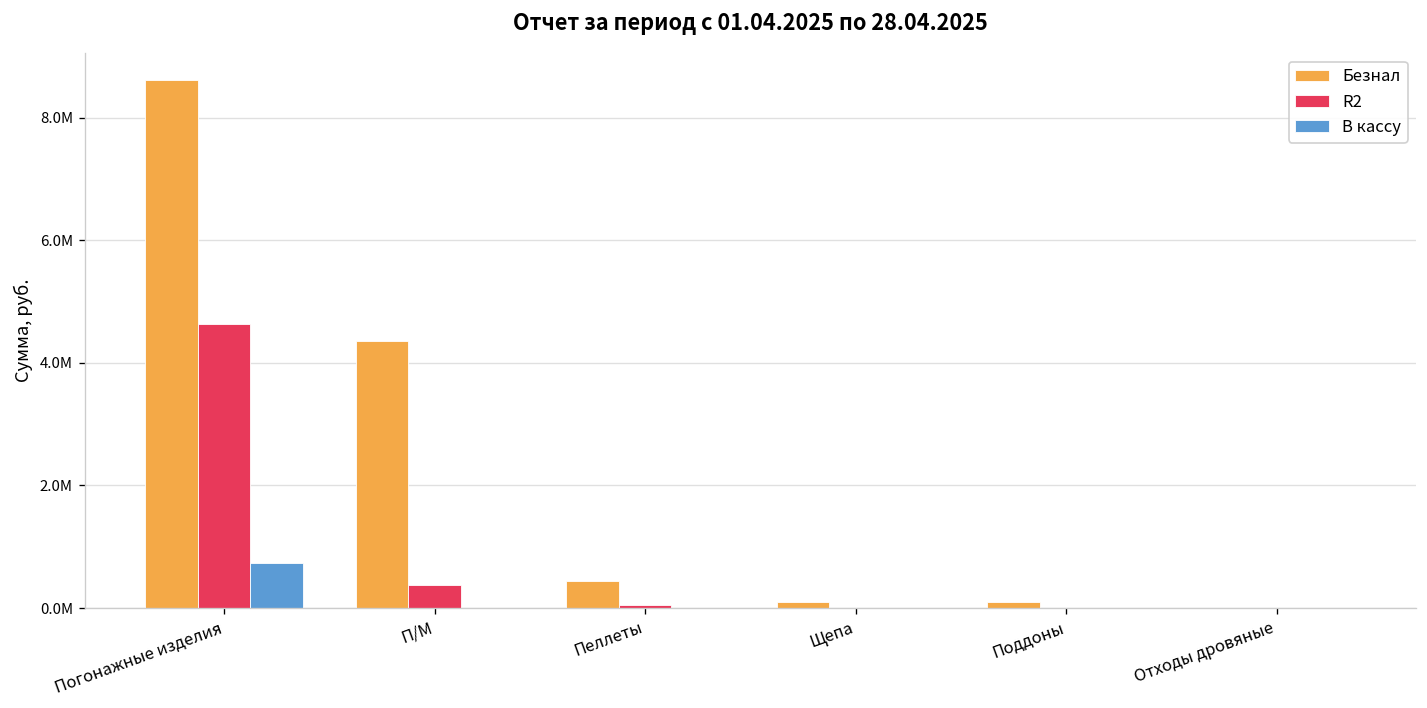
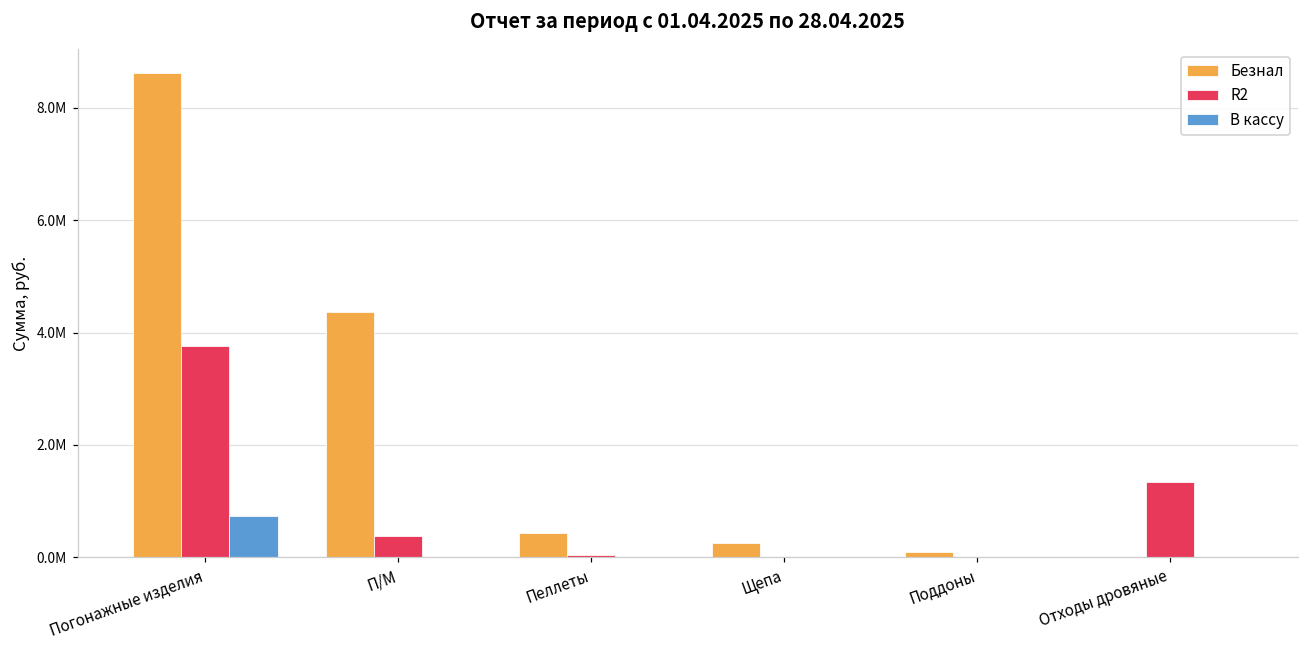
  {
    "Безнал": {
      "Погонажные изделия": 8600000,
      "П/М": 4400000,
      "Пеллеты": 400000,
-     "Щепа": 100000,
+     "Щепа": 300000,
      "Поддоны": 100000
    },
    "R2": {
-     "Погонажные изделия": 4600000,
+     "Погонажные изделия": 3800000,
      "П/М": 400000,
      "Поддоны": 0,
-     "Отходы дровяные": 0
+     "Отходы дровяные": 1300000
    },
    "В кассу": {
      "Погонажные изделия": 700000,
      "П/М": 0,
      "Пеллеты": 0,
      "Щепа": 0,
      "Поддоны": 0,
      "Отходы дровяные": 0
    }
  }
